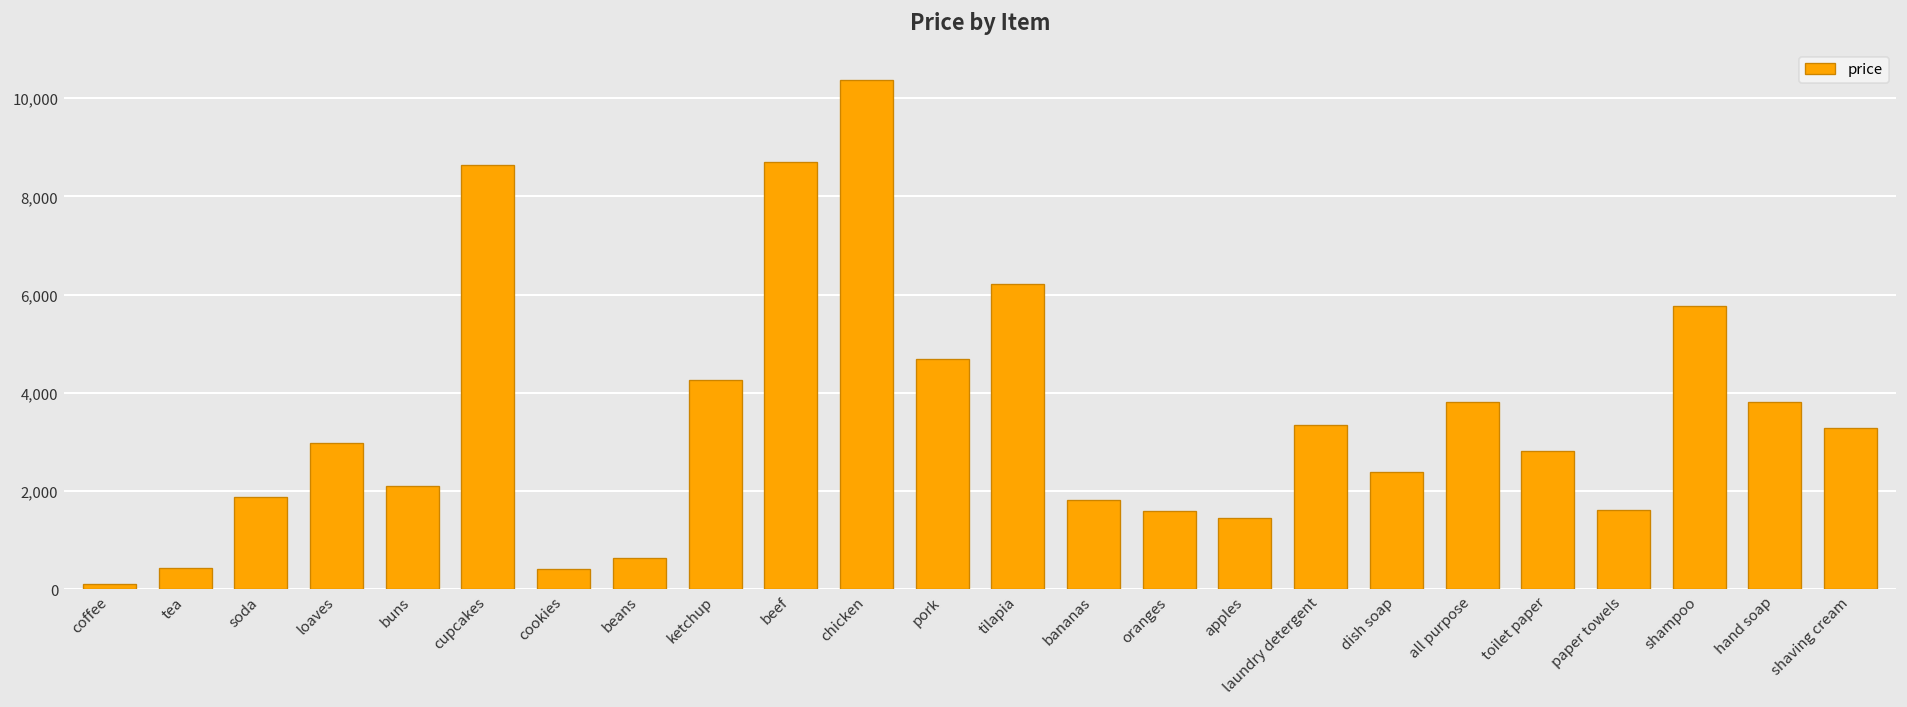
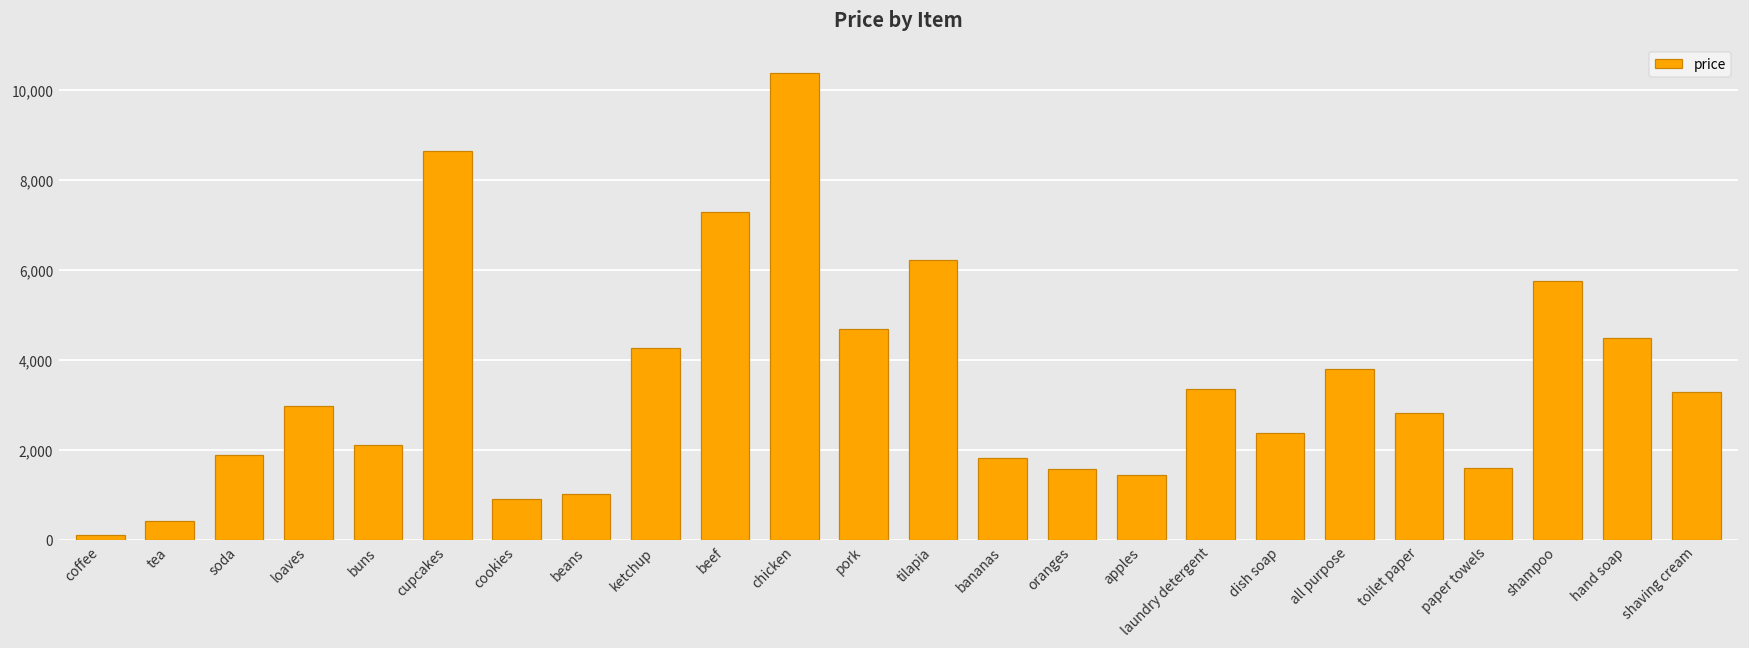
  {
    "coffee": "100",
    "tea": "400",
    "soda": "1,900",
    "loaves": "3,000",
    "buns": "2,100",
    "cupcakes": "8,600",
-   "cookies": "400",
-   "beans": "600",
+   "cookies": "900",
+   "beans": "1,000",
    "ketchup": "4,300",
-   "beef": "8,700",
+   "beef": "7,300",
    "chicken": "10,400",
    "pork": "4,700",
    "tilapia": "6,200",
    "bananas": "1,800",
    "oranges": "1,600",
    "apples": "1,400",
    "laundry detergent": "3,300",
    "dish soap": "2,400",
    "all purpose": "3,800",
    "toilet paper": "2,800",
    "paper towels": "1,600",
    "shampoo": "5,800",
-   "hand soap": "3,800",
+   "hand soap": "4,500",
    "shaving cream": "3,300"
  }
